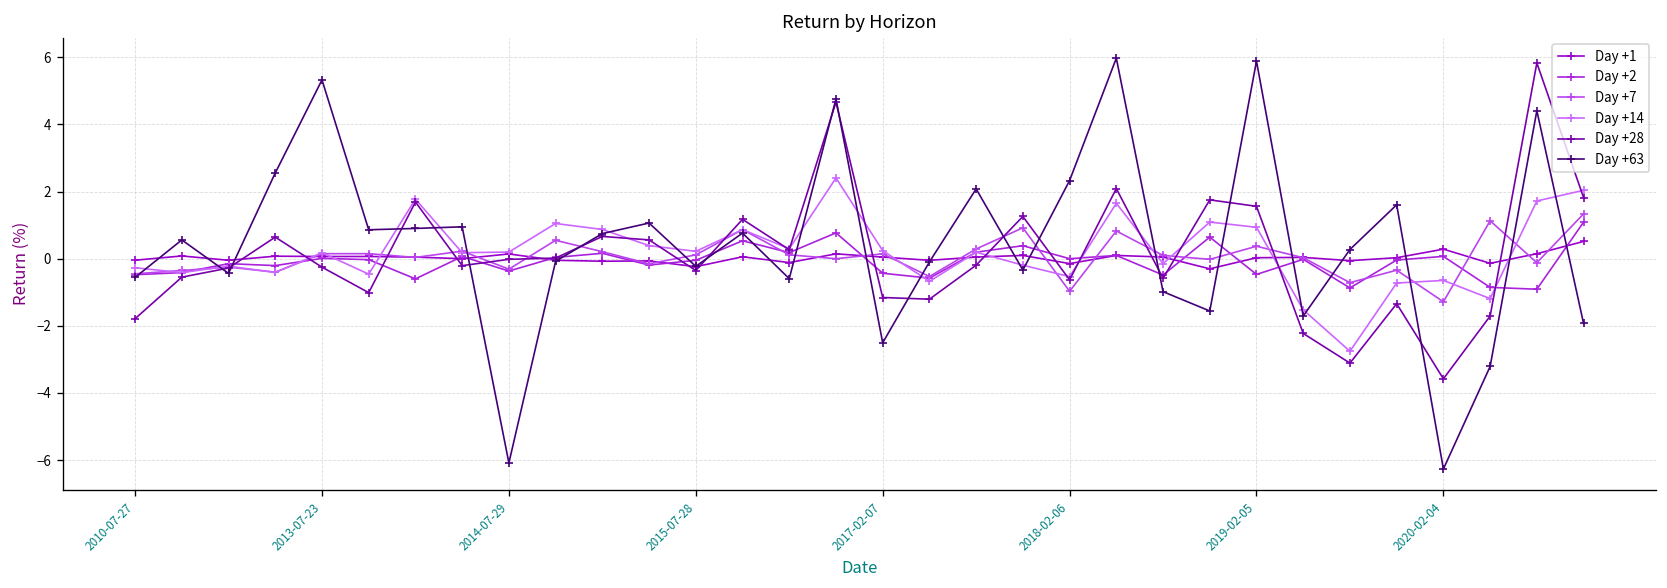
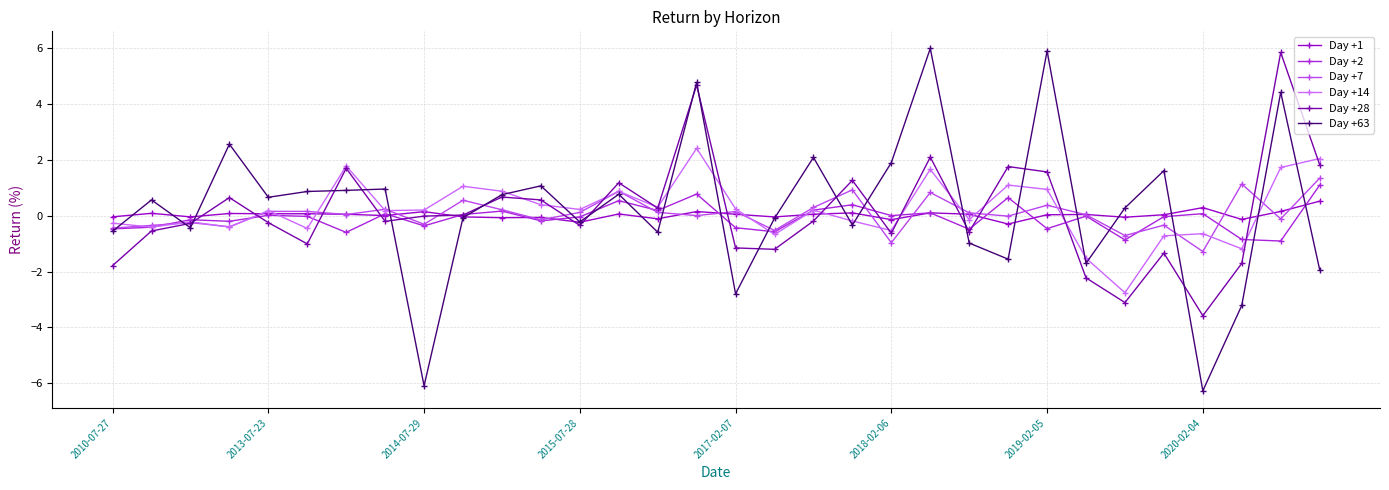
  {
    "Day +63": {
-     "2013-07-23": 5.3,
+     "2013-07-23": 0.7,
      "2014-07-29": -6.1,
-     "2017-02-07": -2.5,
-     "2018-02-06": 2.3,
+     "2017-02-07": -2.8,
+     "2018-02-06": 1.9,
      "2019-02-05": 5.9,
      "2020-02-04": -6.3
    }
  }
